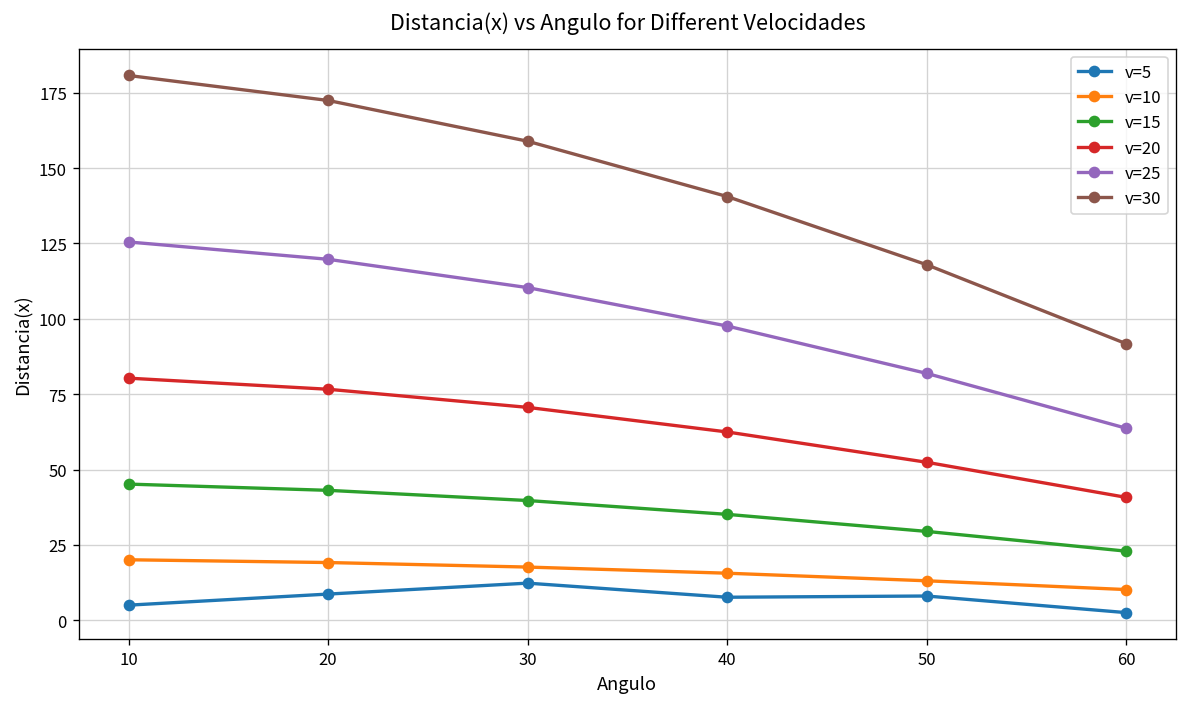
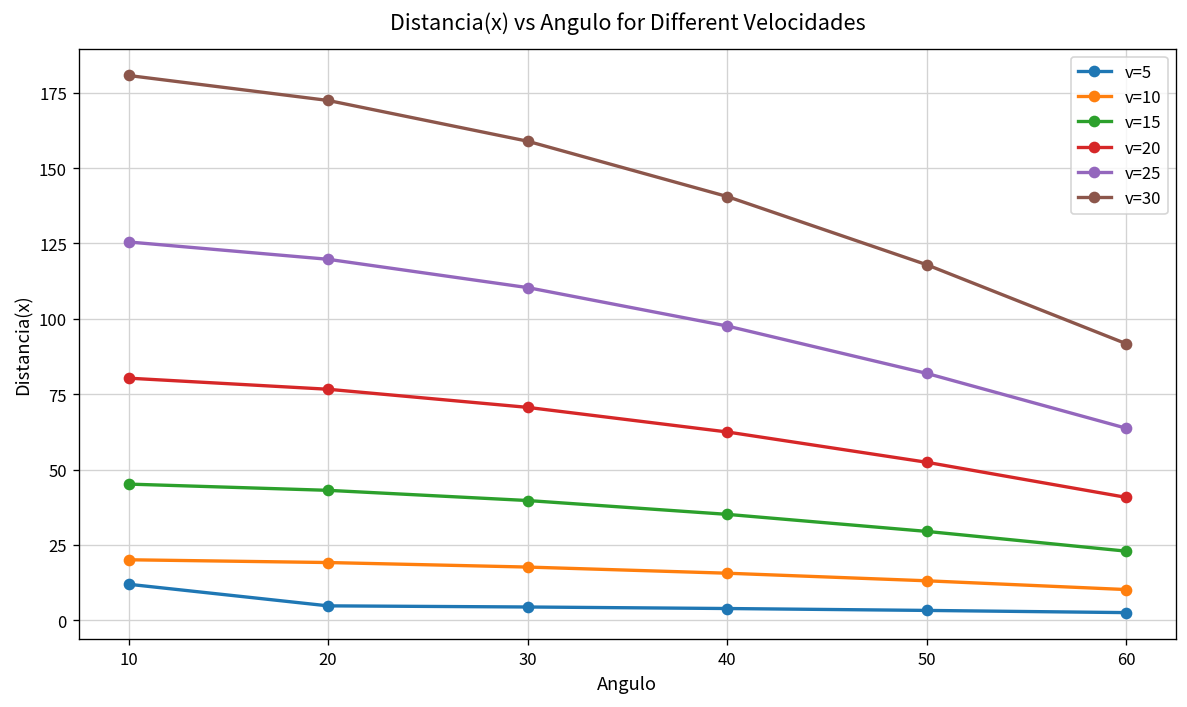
  {
    "v=5": {
-     "10": 5,
-     "20": 9,
-     "30": 12,
-     "40": 8,
-     "50": 8,
+     "10": 12,
+     "20": 5,
+     "30": 4,
+     "40": 4,
+     "50": 3,
      "60": 3
    },
    "v=10": {
      "10": 20,
      "20": 19,
      "30": 18,
      "40": 16,
      "50": 13,
      "60": 10
    },
    "v=15": {
      "10": 45,
      "20": 43,
      "30": 40,
      "40": 35,
      "50": 29,
      "60": 23
    },
    "v=20": {
      "10": 80,
      "20": 77,
      "30": 71,
      "40": 62,
      "50": 52,
      "60": 41
    },
    "v=25": {
      "10": 125,
      "20": 120,
      "30": 110,
      "40": 98,
      "50": 82,
      "60": 64
    },
    "v=30": {
      "10": 181,
      "20": 172,
      "30": 159,
      "40": 141,
      "50": 118,
      "60": 92
    }
  }
